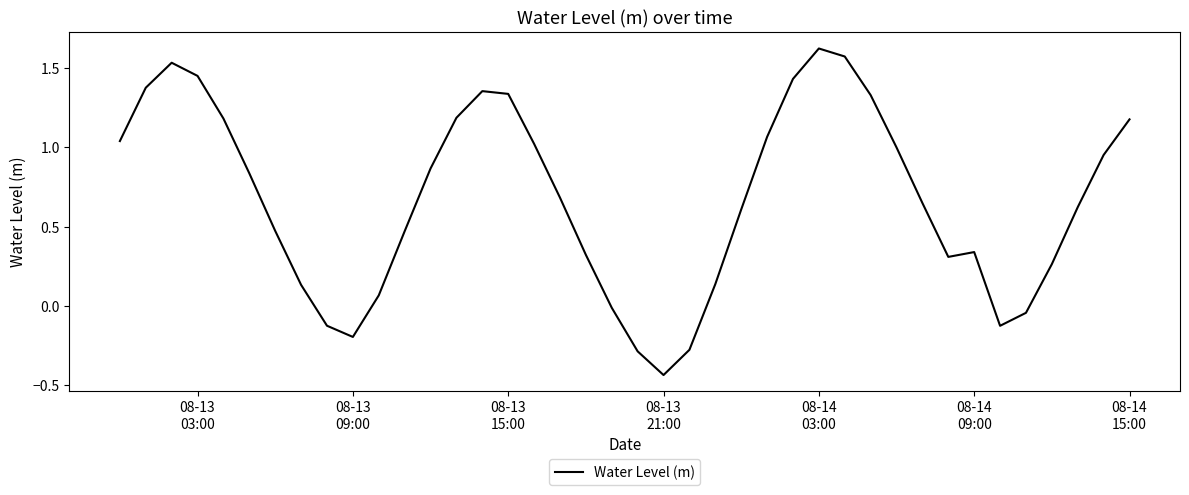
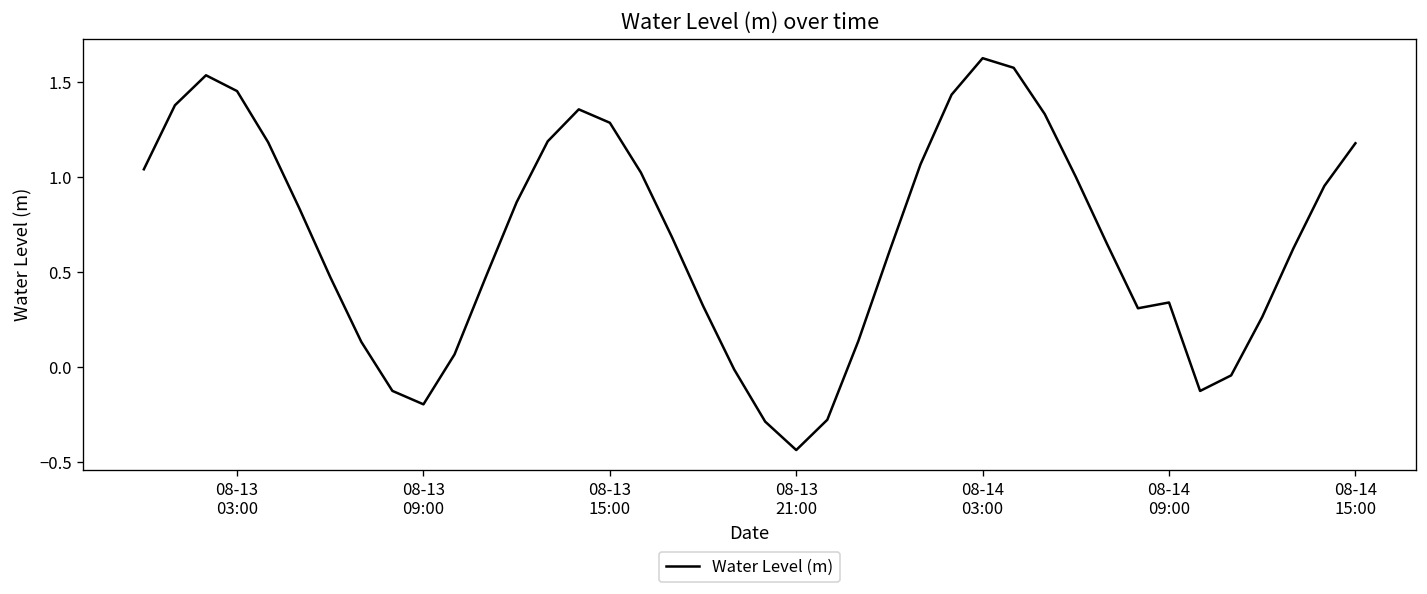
  {
    "08-13 03:00": 1.45,
    "08-13 09:00": -0.20,
-   "08-13 15:00": 1.34,
+   "08-13 15:00": 1.29,
    "08-13 21:00": -0.44,
    "08-14 03:00": 1.63,
    "08-14 09:00": 0.34,
    "08-14 15:00": 1.18
  }
